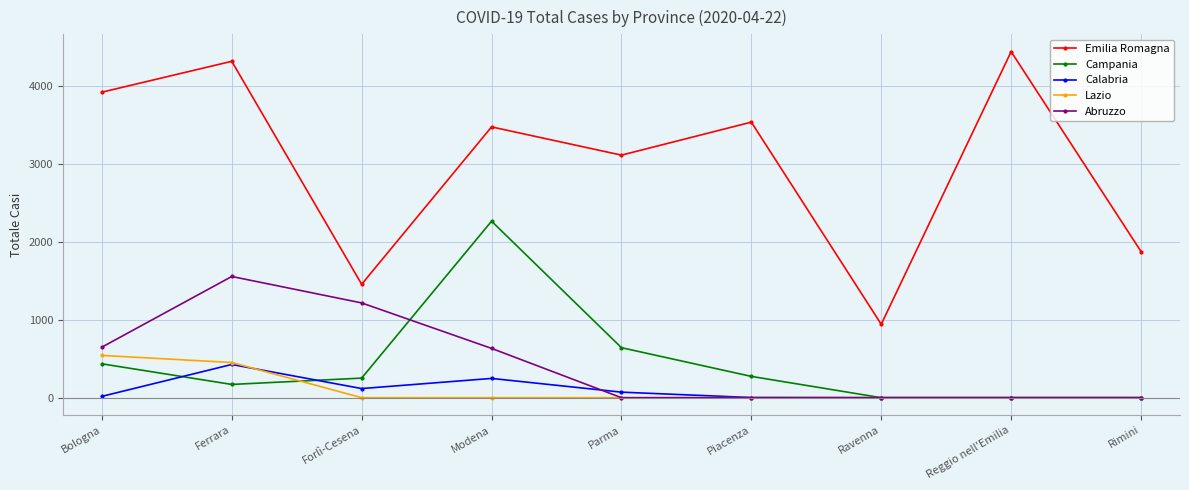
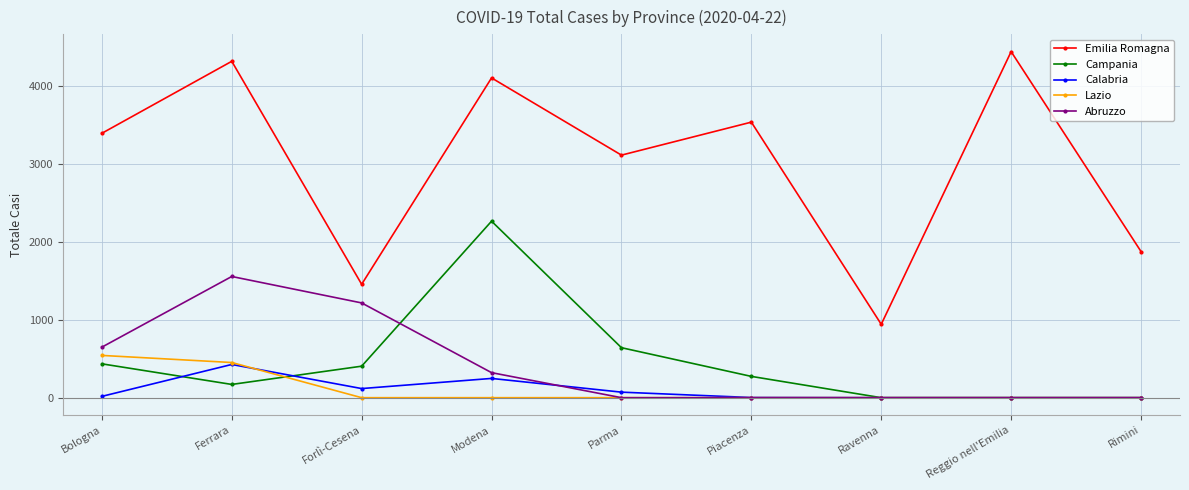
  {
    "Emilia Romagna": {
-     "Bologna": 3900,
+     "Bologna": 3400,
      "Ferrara": 4300,
      "Forlì-Cesena": 1500,
-     "Modena": 3500,
+     "Modena": 4100,
      "Parma": 3100,
      "Piacenza": 3500,
      "Ravenna": 900,
      "Reggio nell'Emilia": 4400,
      "Rimini": 1900
    },
    "Campania": {
      "Bologna": 400,
      "Ferrara": 200,
-     "Forlì-Cesena": 300,
+     "Forlì-Cesena": 400,
      "Modena": 2300,
      "Parma": 600,
      "Piacenza": 300
    },
    "Calabria": {
      "Bologna": 0,
      "Forlì-Cesena": 100,
      "Modena": 200,
      "Parma": 100
    },
    "Lazio": {
      "Bologna": 500,
      "Forlì-Cesena": 0,
      "Modena": 0
    },
    "Abruzzo": {
      "Bologna": 600,
      "Ferrara": 1600,
      "Forlì-Cesena": 1200,
-     "Modena": 600
+     "Modena": 300
    }
  }
